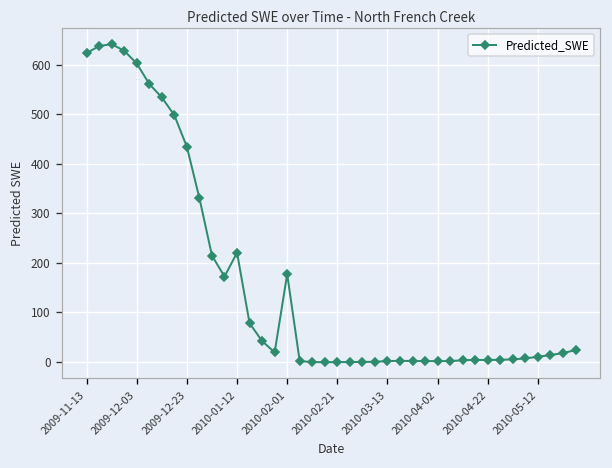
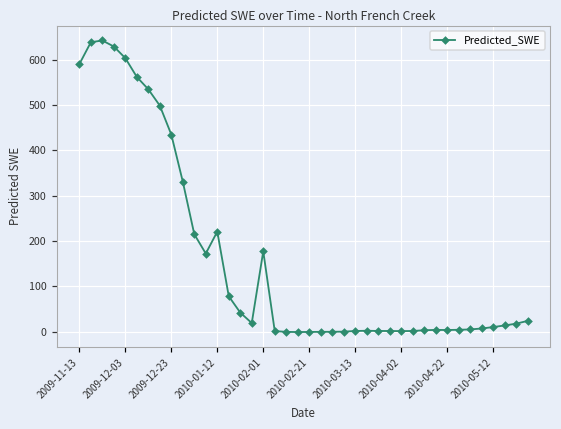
  {
-   "2009-11-13": 620,
+   "2009-11-13": 590,
    "2009-12-03": 600,
    "2009-12-23": 430,
    "2010-01-12": 220,
    "2010-02-01": 180,
    "2010-02-21": 0,
    "2010-03-13": 0,
    "2010-04-02": 0,
    "2010-04-22": 0,
    "2010-05-12": 10
  }
